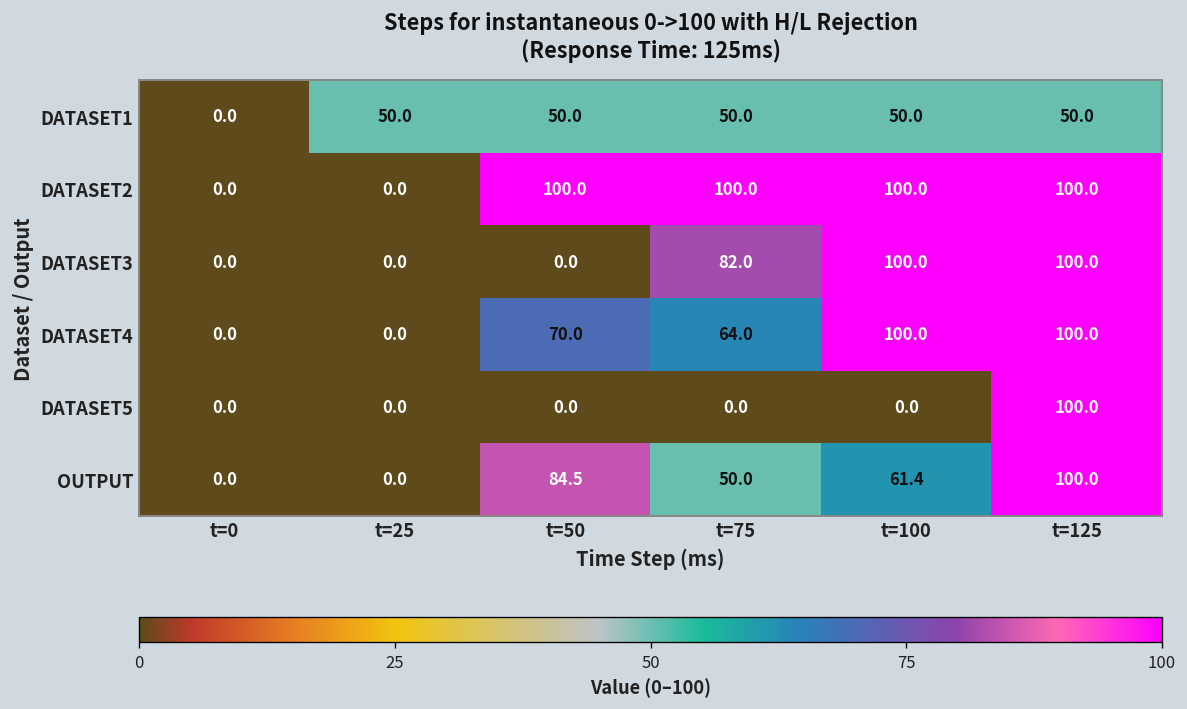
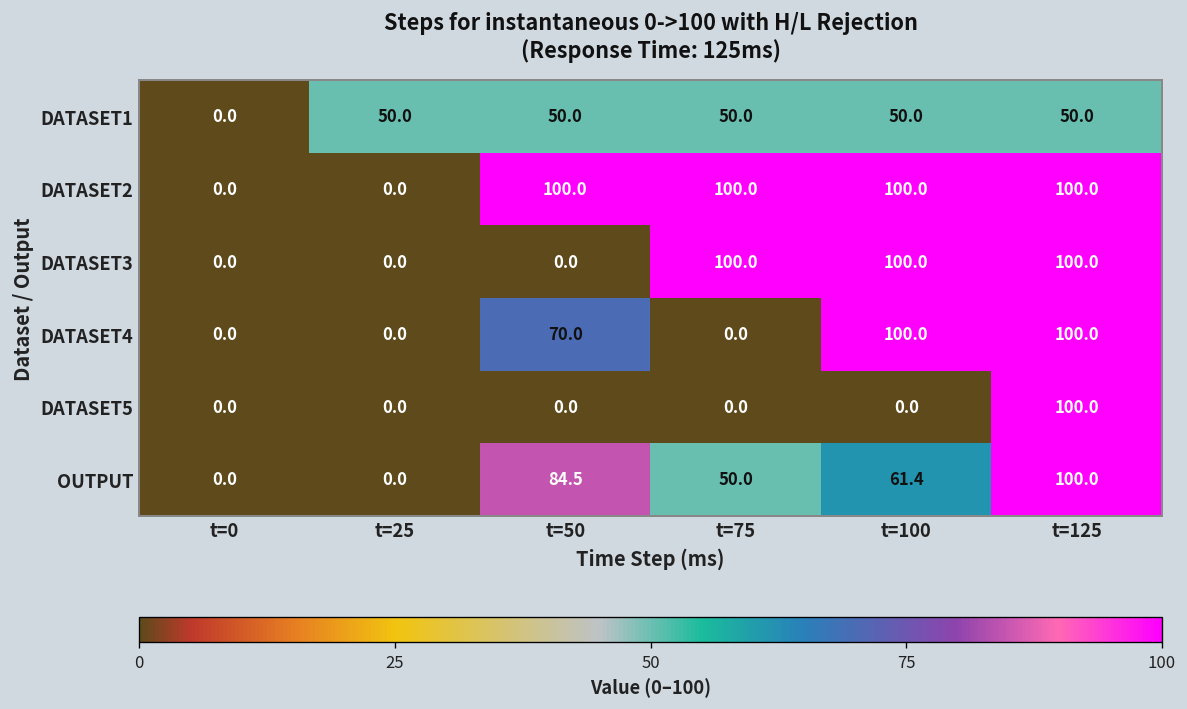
  {
    "DATASET1": {
      "t=0": 0.0,
      "t=25": 50.0,
      "t=50": 50.0,
      "t=75": 50.0,
      "t=100": 50.0,
      "t=125": 50.0
    },
    "DATASET2": {
      "t=0": 0.0,
      "t=25": 0.0,
      "t=50": 100.0,
      "t=75": 100.0,
      "t=100": 100.0,
      "t=125": 100.0
    },
    "DATASET3": {
      "t=0": 0.0,
      "t=25": 0.0,
      "t=50": 0.0,
-     "t=75": 82.0,
+     "t=75": 100.0,
      "t=100": 100.0,
      "t=125": 100.0
    },
    "DATASET4": {
      "t=0": 0.0,
      "t=25": 0.0,
      "t=50": 70.0,
-     "t=75": 64.0,
+     "t=75": 0.0,
      "t=100": 100.0,
      "t=125": 100.0
    },
    "DATASET5": {
      "t=0": 0.0,
      "t=25": 0.0,
      "t=50": 0.0,
      "t=75": 0.0,
      "t=100": 0.0,
      "t=125": 100.0
    },
    "OUTPUT": {
      "t=0": 0.0,
      "t=25": 0.0,
      "t=50": 84.5,
      "t=75": 50.0,
      "t=100": 61.4,
      "t=125": 100.0
    }
  }
